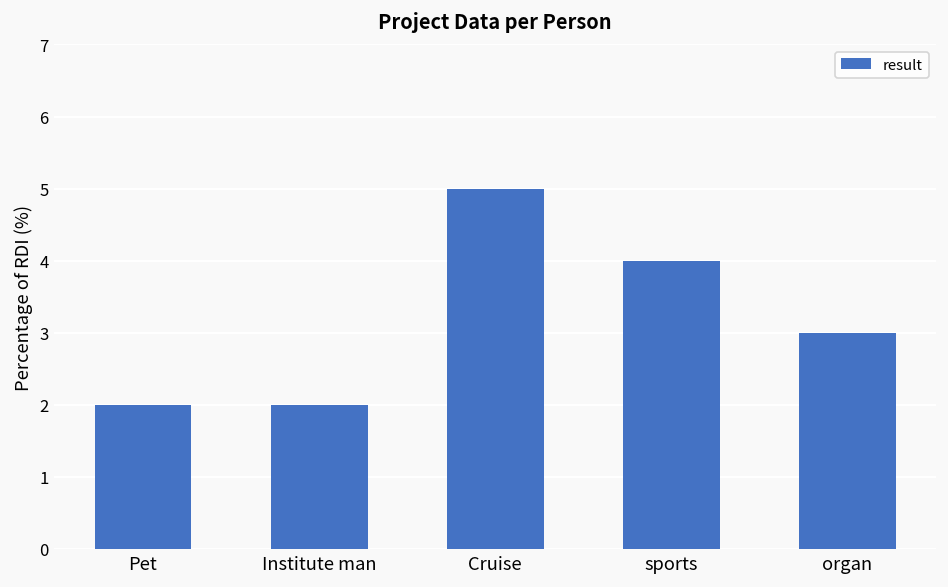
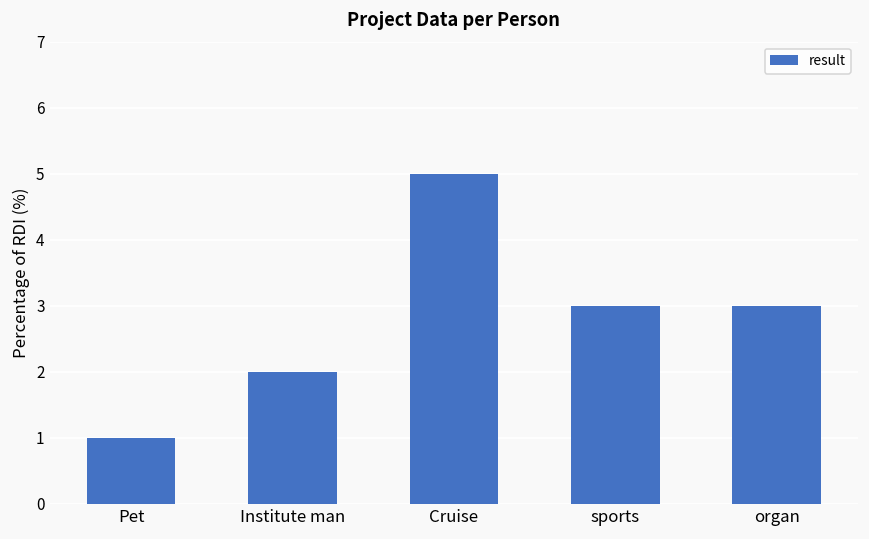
  {
-   "Pet": 2,
+   "Pet": 1,
    "Institute man": 2,
    "Cruise": 5,
-   "sports": 4,
+   "sports": 3,
    "organ": 3
  }
